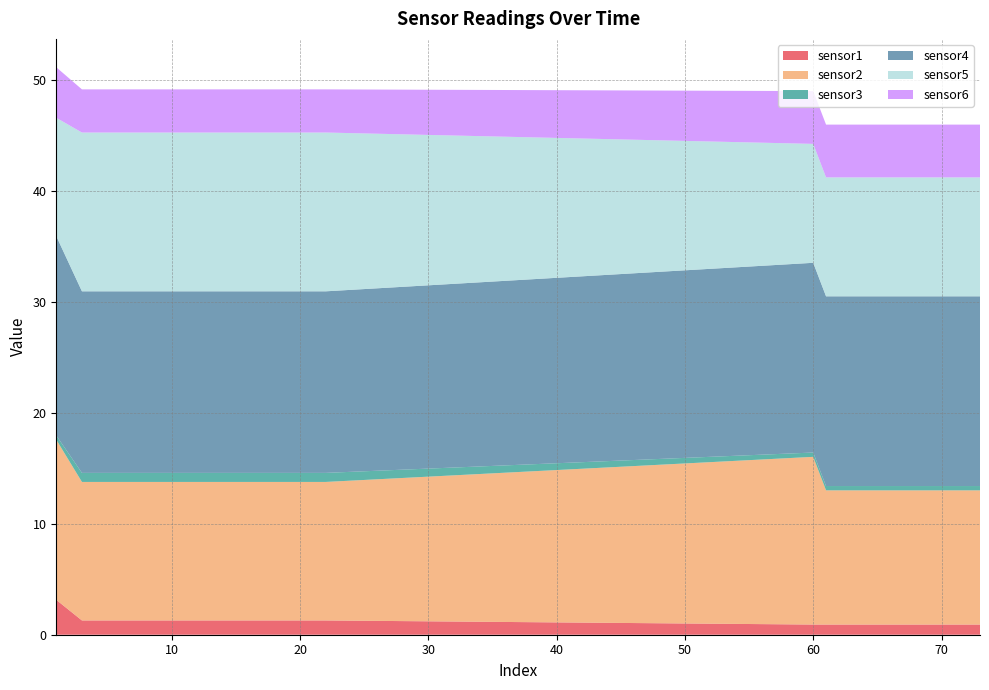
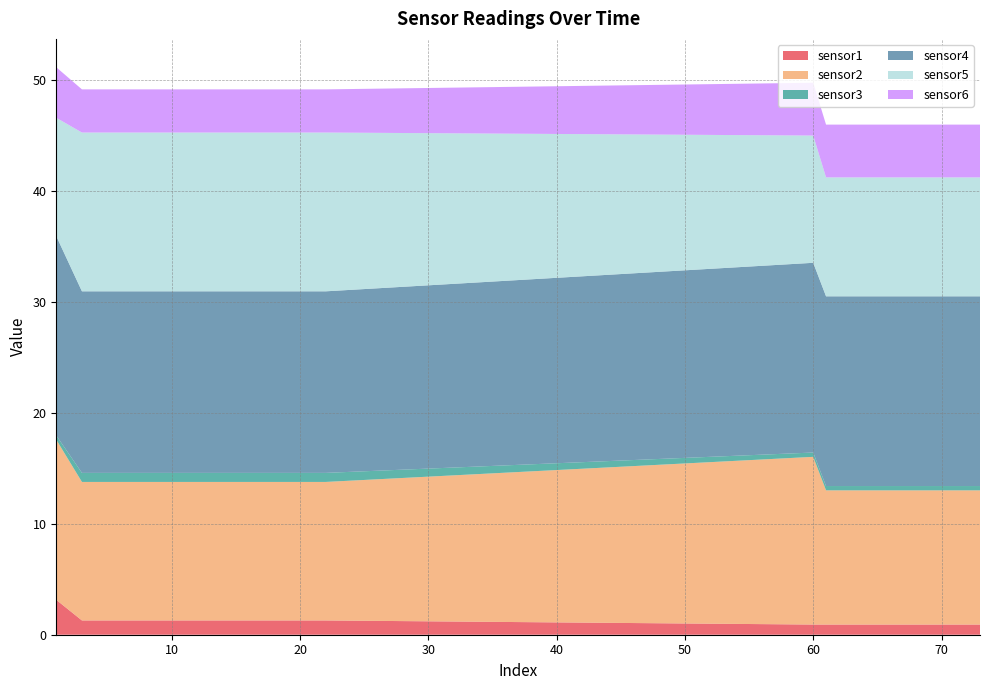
  {
    "sensor1": {
      "60": 0.9
    },
    "sensor2": {
      "60": 15.1
    },
    "sensor5": {
-     "60": 10.7
+     "60": 11.5
    }
  }
